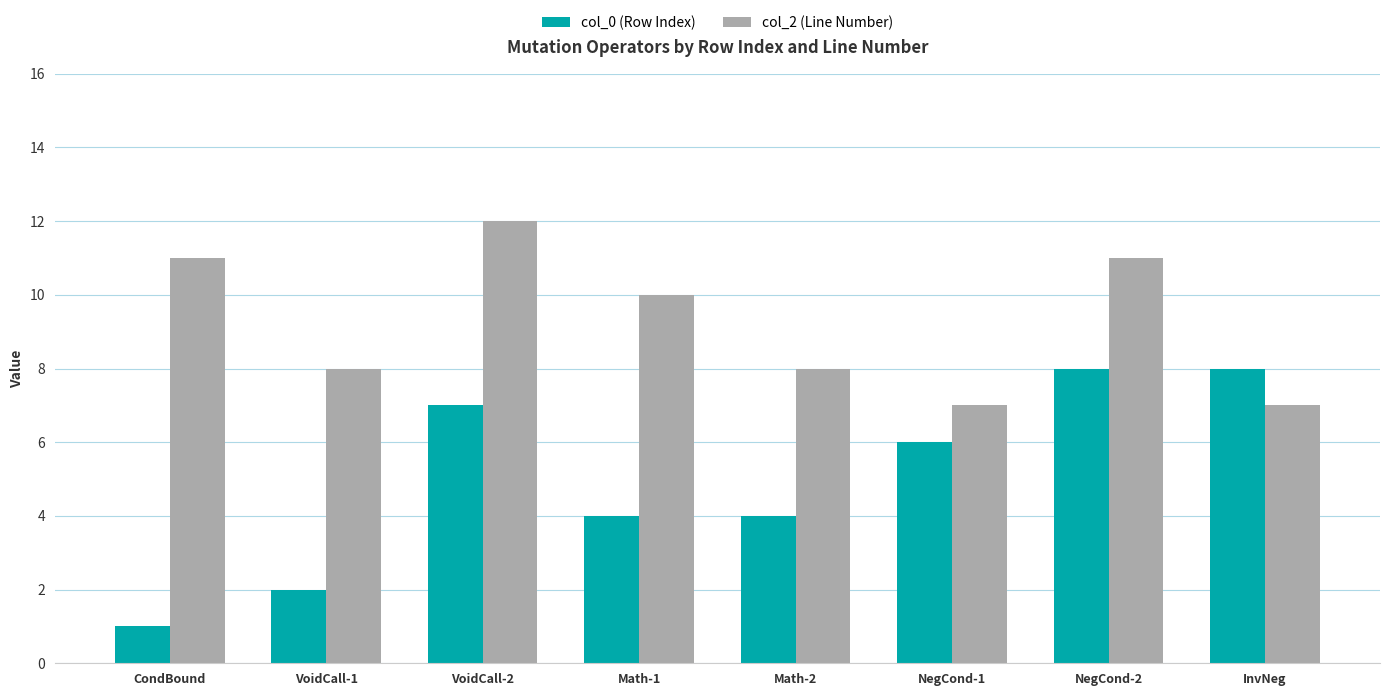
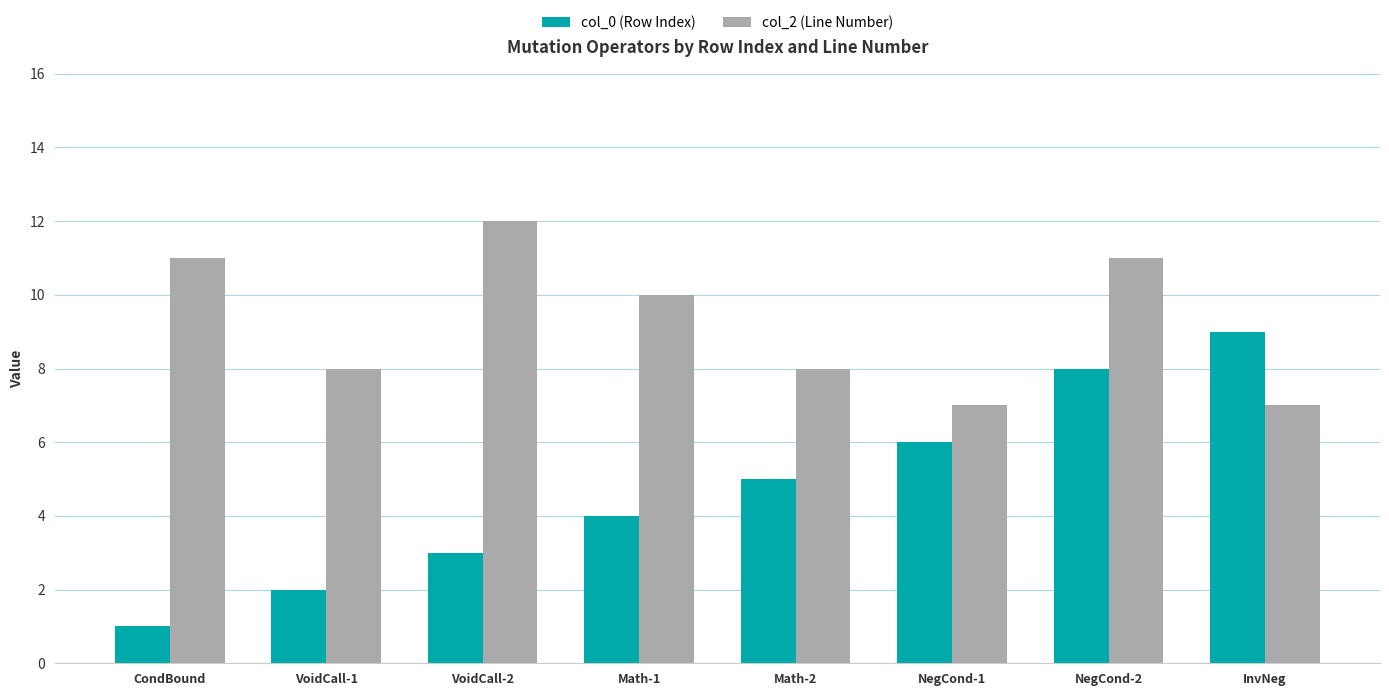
  {
    "col_0 (Row Index)": {
      "CondBound": 1,
      "VoidCall-1": 2,
-     "VoidCall-2": 7,
+     "VoidCall-2": 3,
      "Math-1": 4,
-     "Math-2": 4,
+     "Math-2": 5,
      "NegCond-1": 6,
      "NegCond-2": 8,
-     "InvNeg": 8
+     "InvNeg": 9
    },
    "col_2 (Line Number)": {
      "CondBound": 11,
      "VoidCall-1": 8,
      "VoidCall-2": 12,
      "Math-1": 10,
      "Math-2": 8,
      "NegCond-1": 7,
      "NegCond-2": 11,
      "InvNeg": 7
    }
  }
